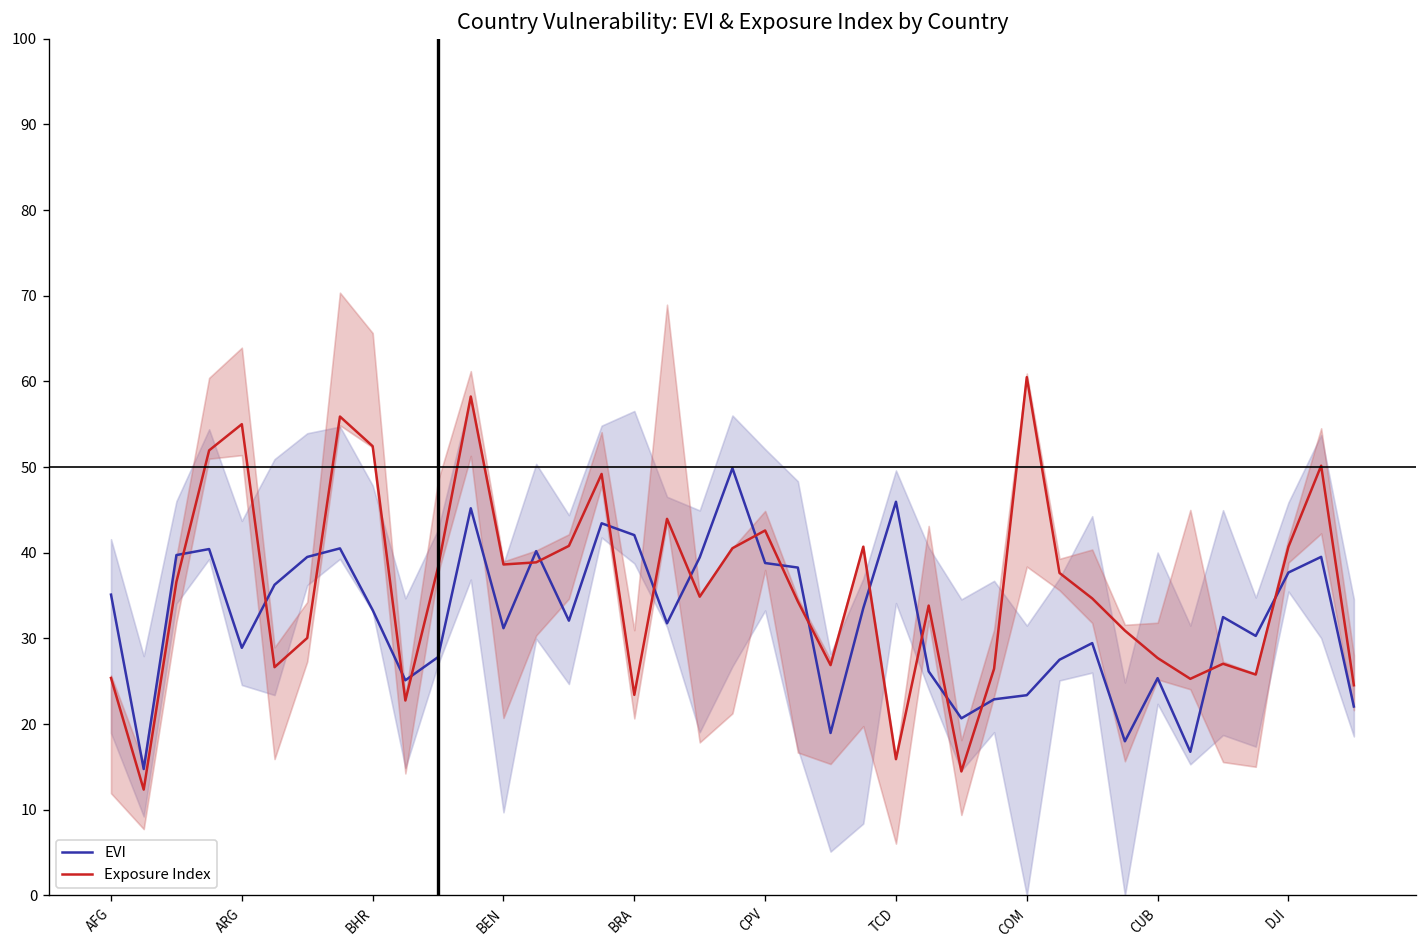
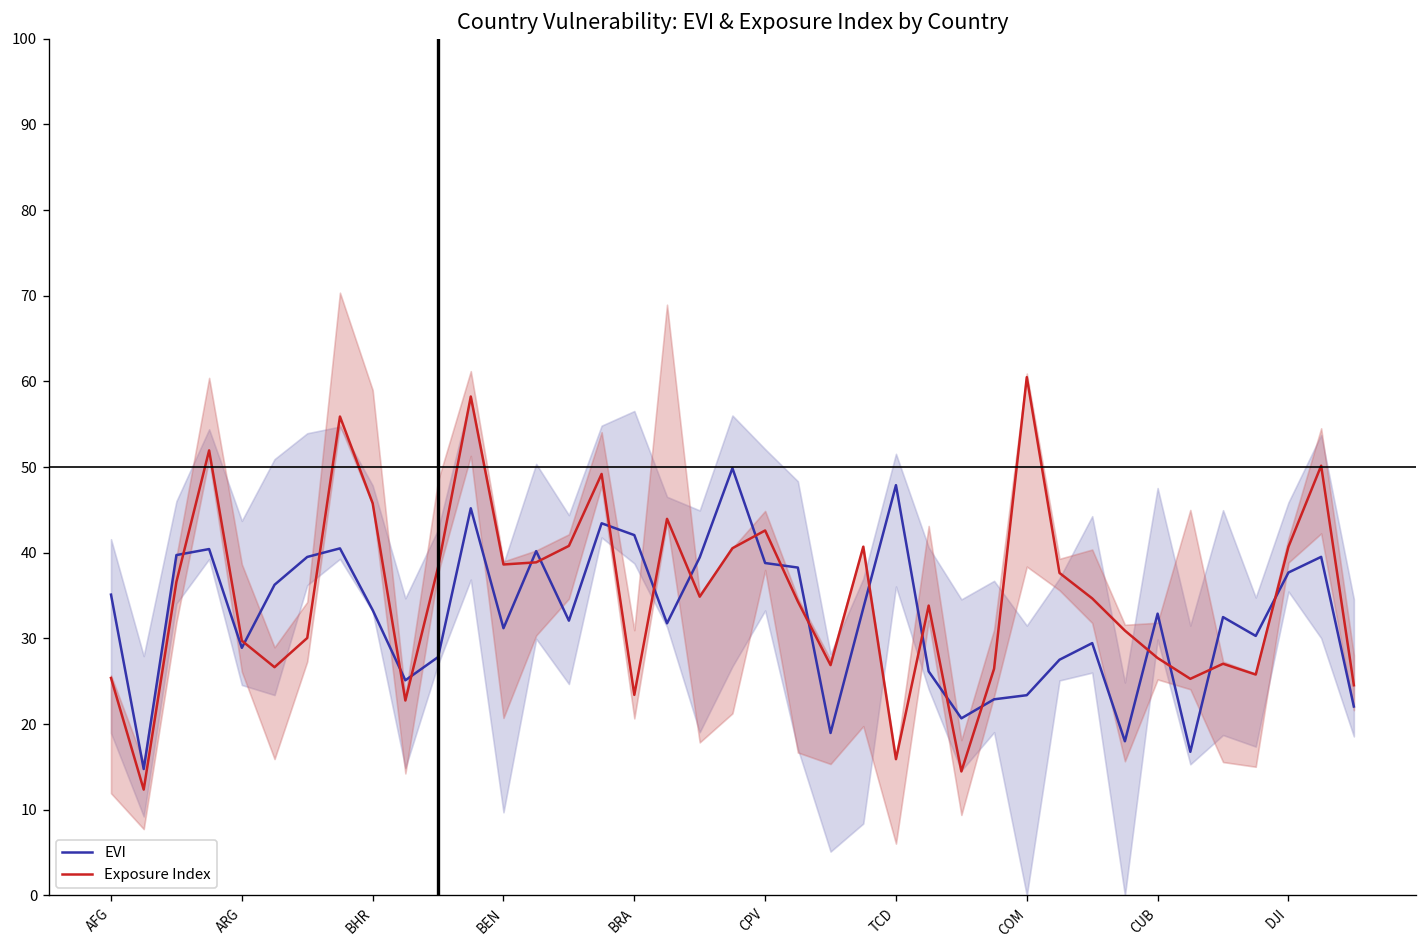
  {
    "EVI": {
      "AFG": 35,
      "ARG": 29,
      "BHR": 33,
      "BEN": 31,
      "BRA": 42,
      "CPV": 39,
-     "TCD": 46,
+     "TCD": 48,
      "COM": 23,
-     "CUB": 25,
+     "CUB": 33,
      "DJI": 38
    },
    "Exposure Index": {
-     "ARG": 55,
-     "BHR": 52,
+     "ARG": 30,
+     "BHR": 46,
      "BRA": 23,
      "CPV": 43,
      "COM": 61,
      "CUB": 28,
      "DJI": 41
    }
  }
